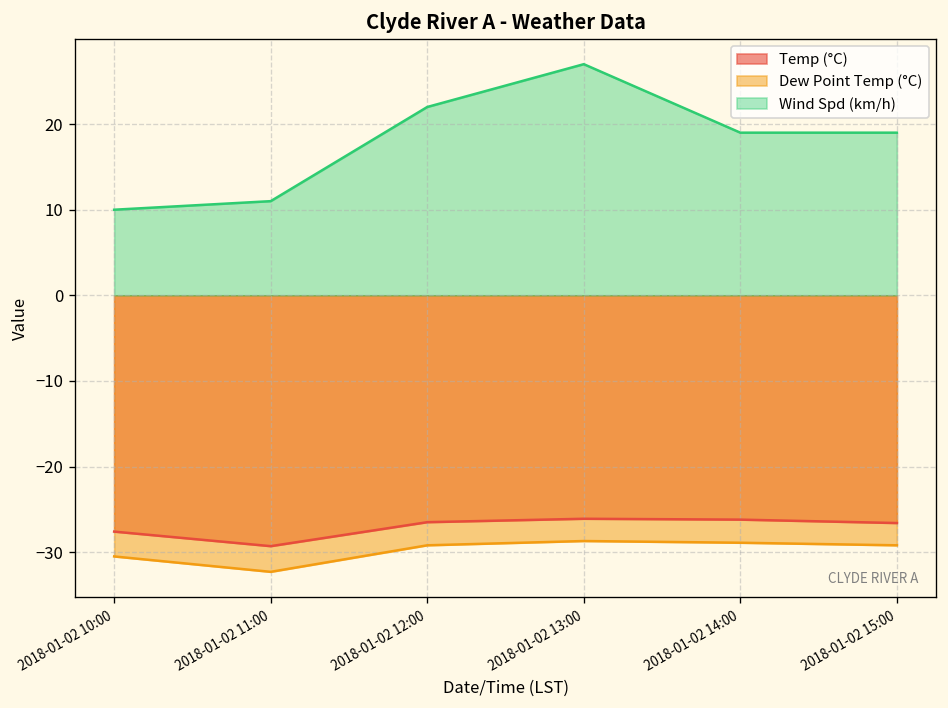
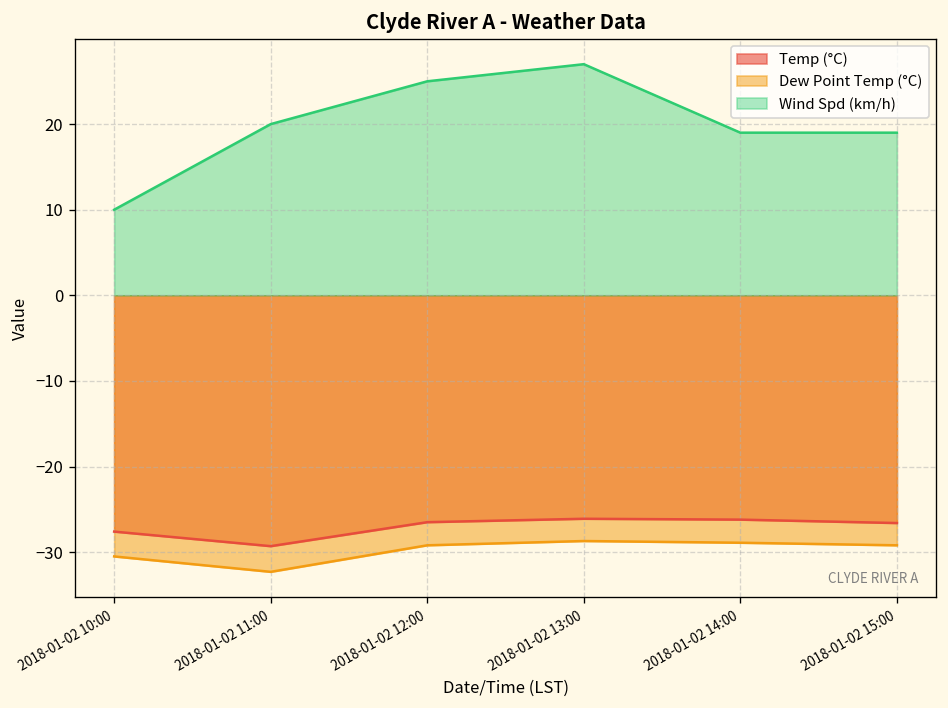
  {
    "Wind Spd (km/h)": {
      "2018-01-02 10:00": 10,
-     "2018-01-02 11:00": 11,
-     "2018-01-02 12:00": 22,
+     "2018-01-02 11:00": 20,
+     "2018-01-02 12:00": 25,
      "2018-01-02 13:00": 27,
      "2018-01-02 14:00": 19,
      "2018-01-02 15:00": 19
    }
  }
